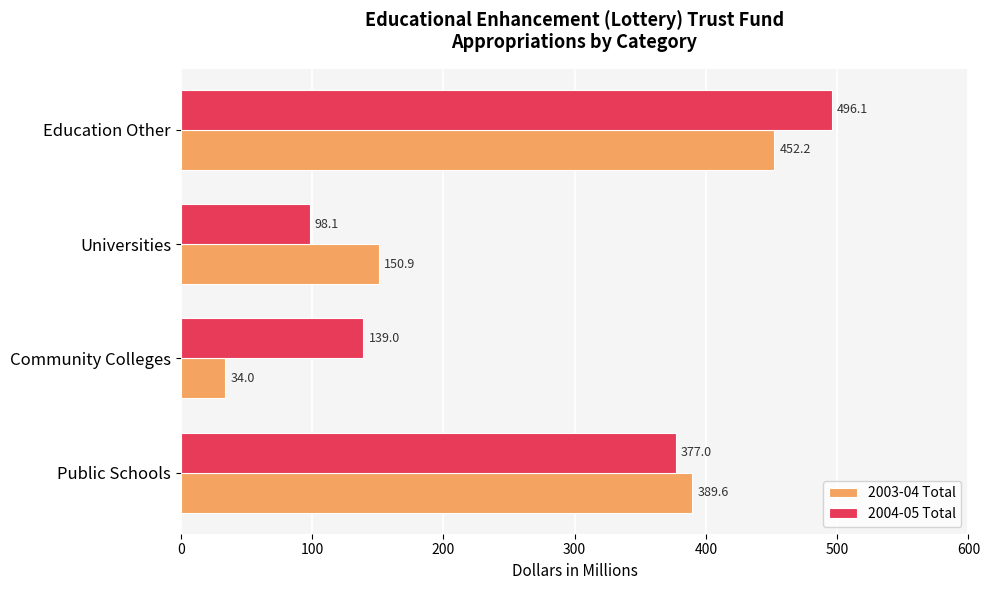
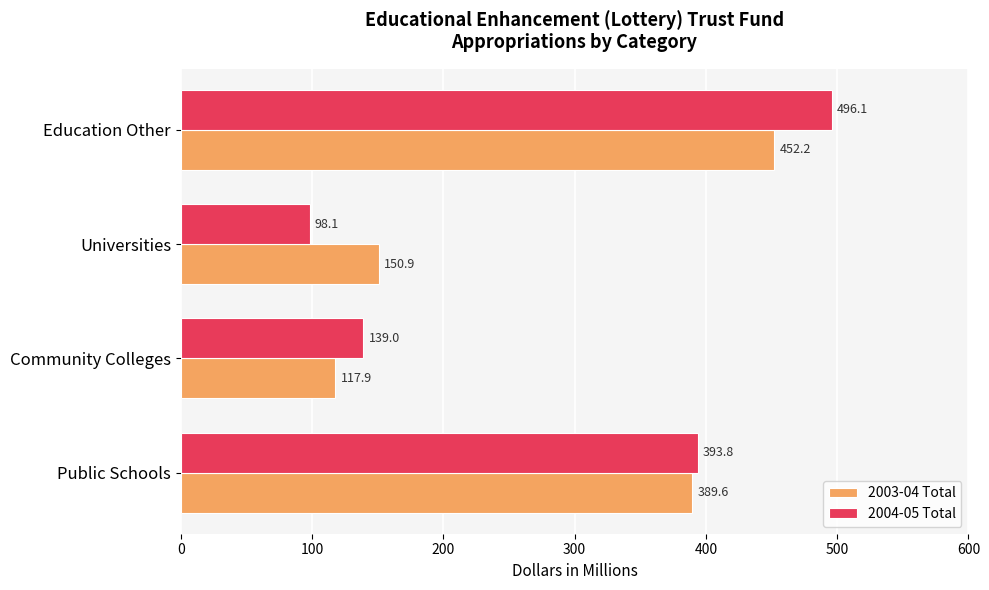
  {
    "2003-04 Total": {
      "Education Other": 452.2,
      "Universities": 150.9,
-     "Community Colleges": 34.0,
+     "Community Colleges": 117.9,
      "Public Schools": 389.6
    },
    "2004-05 Total": {
      "Education Other": 496.1,
      "Universities": 98.1,
      "Community Colleges": 139.0,
-     "Public Schools": 377.0
+     "Public Schools": 393.8
    }
  }
